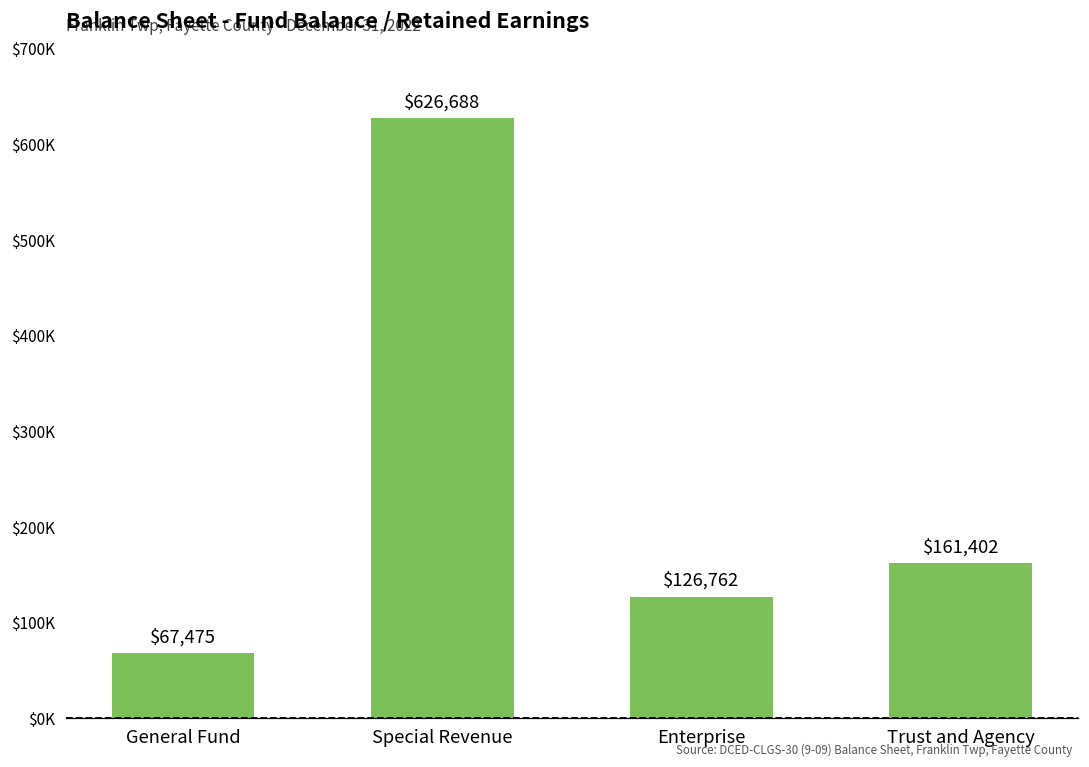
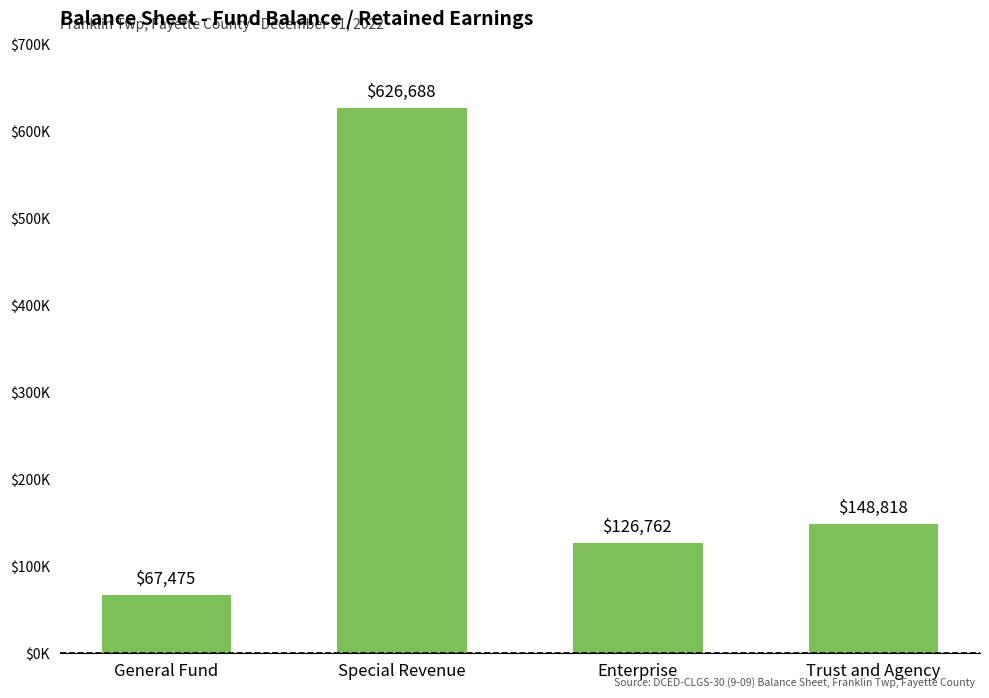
  {
    "General Fund": "$67,475",
    "Special Revenue": "$626,688",
    "Enterprise": "$126,762",
-   "Trust and Agency": "$161,402"
+   "Trust and Agency": "$148,818"
  }
